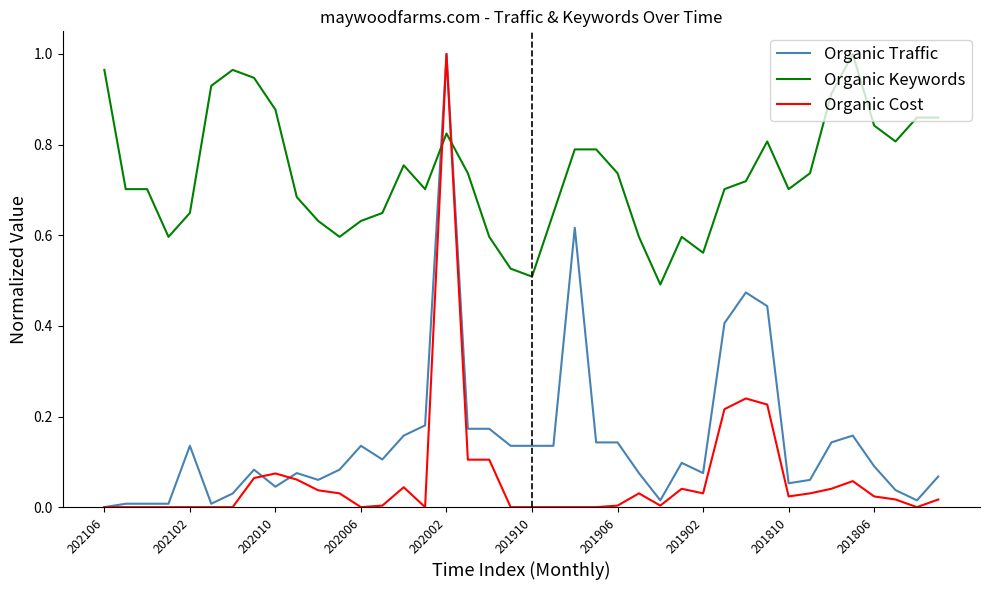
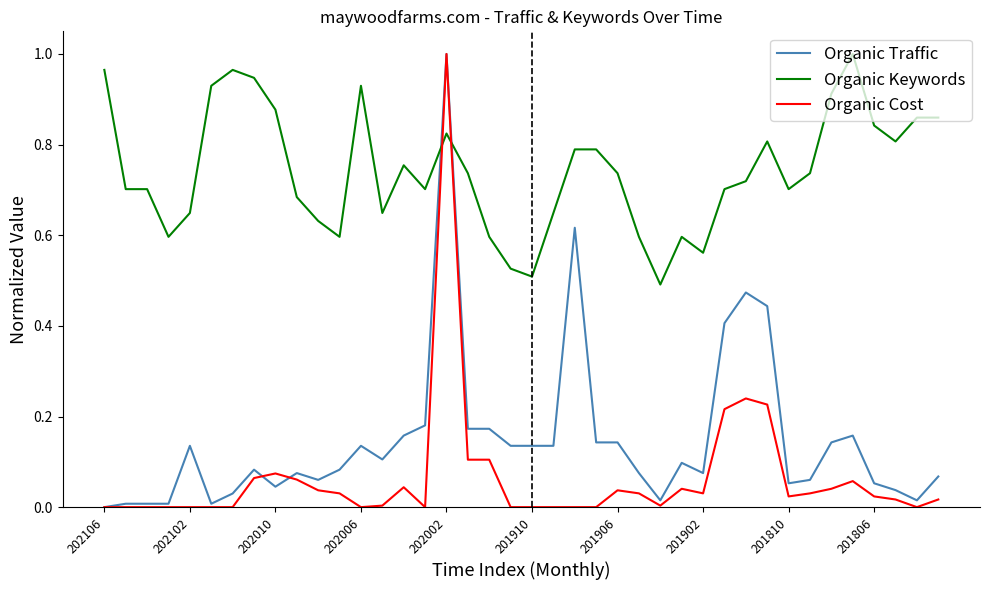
  {
    "Organic Traffic": {
      "202102": 0.14,
      "202010": 0.05,
      "202006": 0.14,
      "201910": 0.14,
      "201906": 0.14,
      "201902": 0.08,
      "201810": 0.05,
-     "201806": 0.09
+     "201806": 0.05
    },
    "Organic Keywords": {
      "202106": 0.96,
      "202102": 0.65,
      "202010": 0.88,
-     "202006": 0.63,
+     "202006": 0.93,
      "202002": 0.82,
      "201910": 0.51,
      "201906": 0.74,
      "201902": 0.56,
      "201810": 0.70,
      "201806": 0.84
    },
    "Organic Cost": {
      "202102": 0.00,
      "202010": 0.07,
      "202006": 0.00,
      "201910": 0.00,
-     "201906": 0.00,
+     "201906": 0.04,
      "201902": 0.03,
      "201810": 0.02,
      "201806": 0.02
    }
  }
